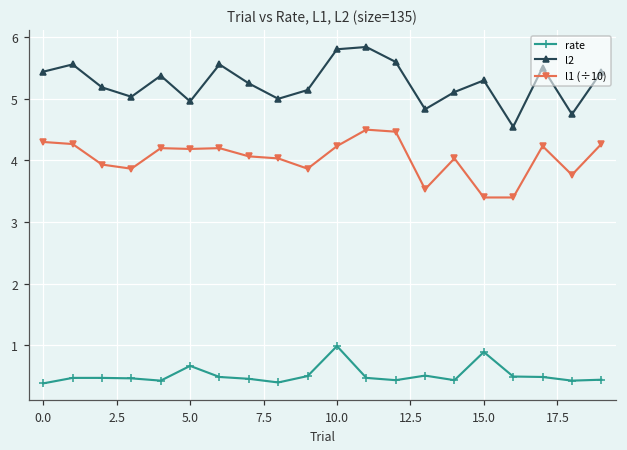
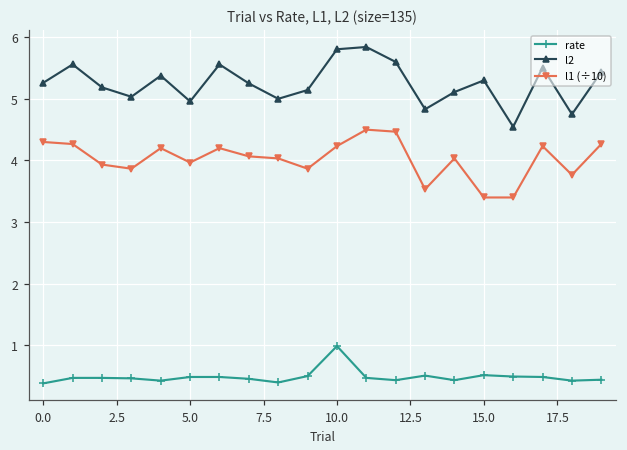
  {
    "rate": {
      "0.0": 0.4,
-     "5.0": 0.7,
+     "5.0": 0.5,
      "10.0": 1.0,
-     "15.0": 0.9
+     "15.0": 0.5
    },
    "l2": {
-     "0.0": 5.4,
+     "0.0": 5.3,
      "5.0": 5.0,
      "10.0": 5.8,
      "15.0": 5.3
    },
    "l1 (÷10)": {
      "0.0": 4.3,
-     "5.0": 4.2,
+     "5.0": 4.0,
      "10.0": 4.2,
      "15.0": 3.4
    }
  }
